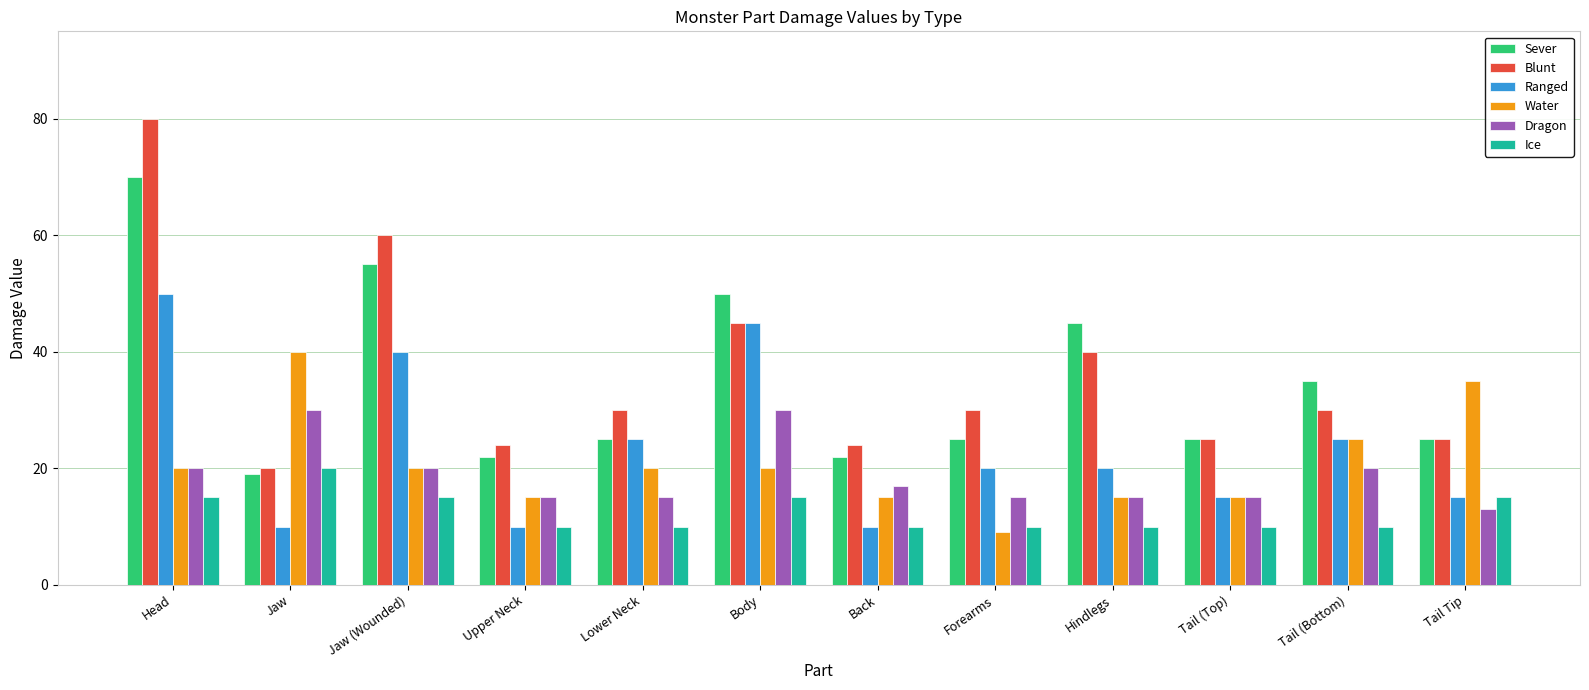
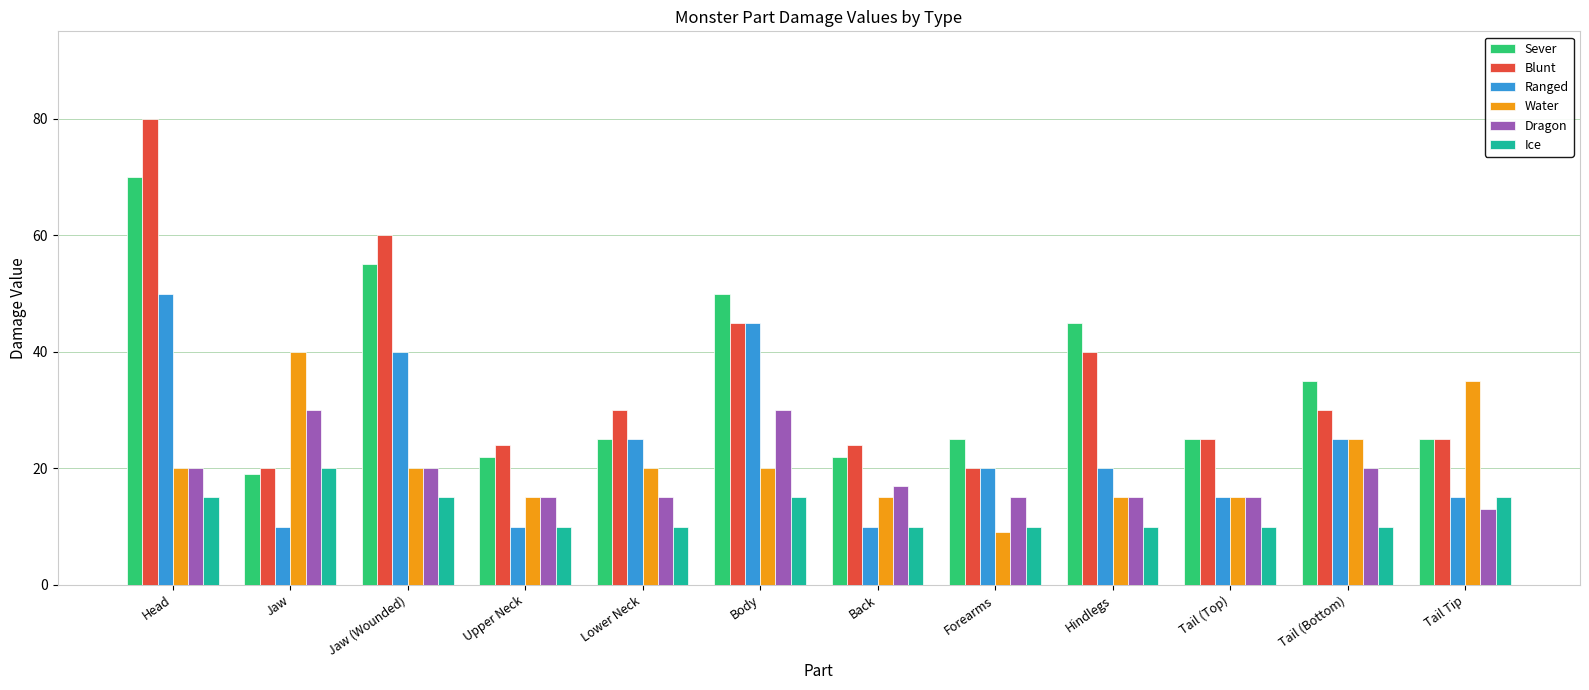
  {
    "Blunt": {
      "Head": 80,
      "Jaw": 20,
      "Jaw (Wounded)": 60,
      "Upper Neck": 24,
      "Lower Neck": 30,
      "Body": 45,
      "Back": 24,
-     "Forearms": 30,
+     "Forearms": 20,
      "Hindlegs": 40,
      "Tail (Top)": 25,
      "Tail (Bottom)": 30,
      "Tail Tip": 25
    },
    "Ranged": {
      "Head": 50,
      "Jaw": 10,
      "Jaw (Wounded)": 40,
      "Upper Neck": 10,
      "Lower Neck": 25,
      "Body": 45,
      "Back": 10,
      "Forearms": 20,
      "Hindlegs": 20,
      "Tail (Top)": 15,
      "Tail (Bottom)": 25,
      "Tail Tip": 15
    },
    "Water": {
      "Head": 20,
      "Jaw": 40,
      "Jaw (Wounded)": 20,
      "Upper Neck": 15,
      "Lower Neck": 20,
      "Body": 20,
      "Back": 15,
      "Forearms": 9,
      "Hindlegs": 15,
      "Tail (Top)": 15,
      "Tail (Bottom)": 25,
      "Tail Tip": 35
    },
    "Dragon": {
      "Head": 20,
      "Jaw": 30,
      "Jaw (Wounded)": 20,
      "Upper Neck": 15,
      "Lower Neck": 15,
      "Body": 30,
      "Back": 17,
      "Forearms": 15,
      "Hindlegs": 15,
      "Tail (Top)": 15,
      "Tail (Bottom)": 20,
      "Tail Tip": 13
    }
  }
